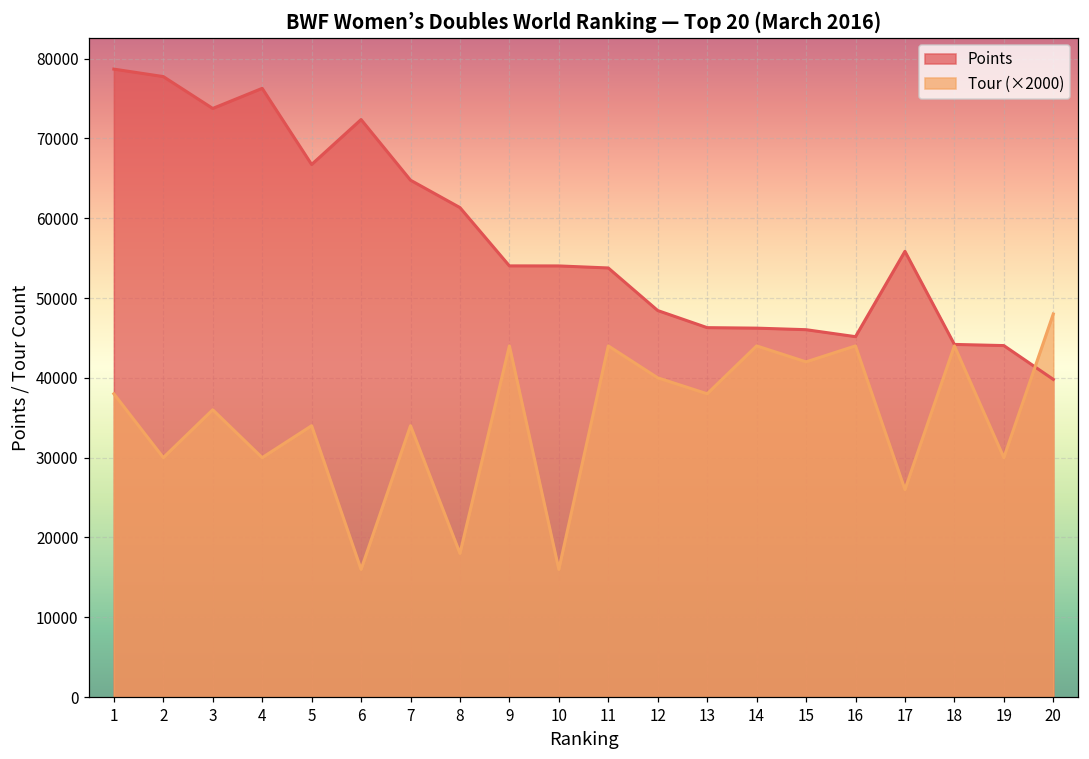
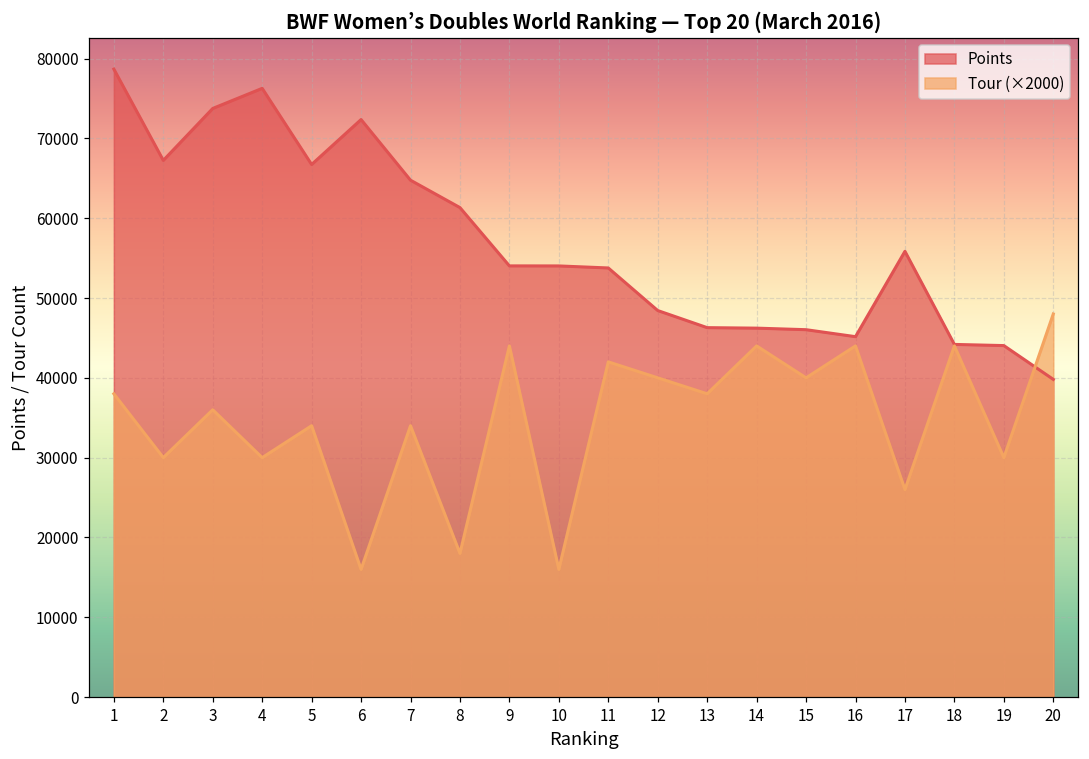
  {
    "Points": {
      "1": 79000,
-     "2": 78000,
+     "2": 67000,
      "3": 74000,
      "4": 76000,
      "5": 67000,
      "6": 72000,
      "7": 65000,
      "8": 61000,
      "9": 54000,
      "10": 54000,
      "11": 54000,
      "12": 48000,
      "13": 46000,
      "14": 46000,
      "15": 46000,
      "16": 45000,
      "17": 56000,
      "19": 44000,
      "20": 40000
    },
    "Tour (×2000)": {
      "1": 38000,
      "2": 30000,
      "3": 36000,
      "4": 30000,
      "5": 34000,
      "6": 16000,
      "7": 34000,
      "8": 18000,
      "9": 44000,
      "10": 16000,
-     "11": 44000,
+     "11": 42000,
      "12": 40000,
      "13": 38000,
      "14": 44000,
-     "15": 42000,
+     "15": 40000,
      "16": 44000,
      "17": 26000,
      "19": 30000,
      "20": 48000
    }
  }
